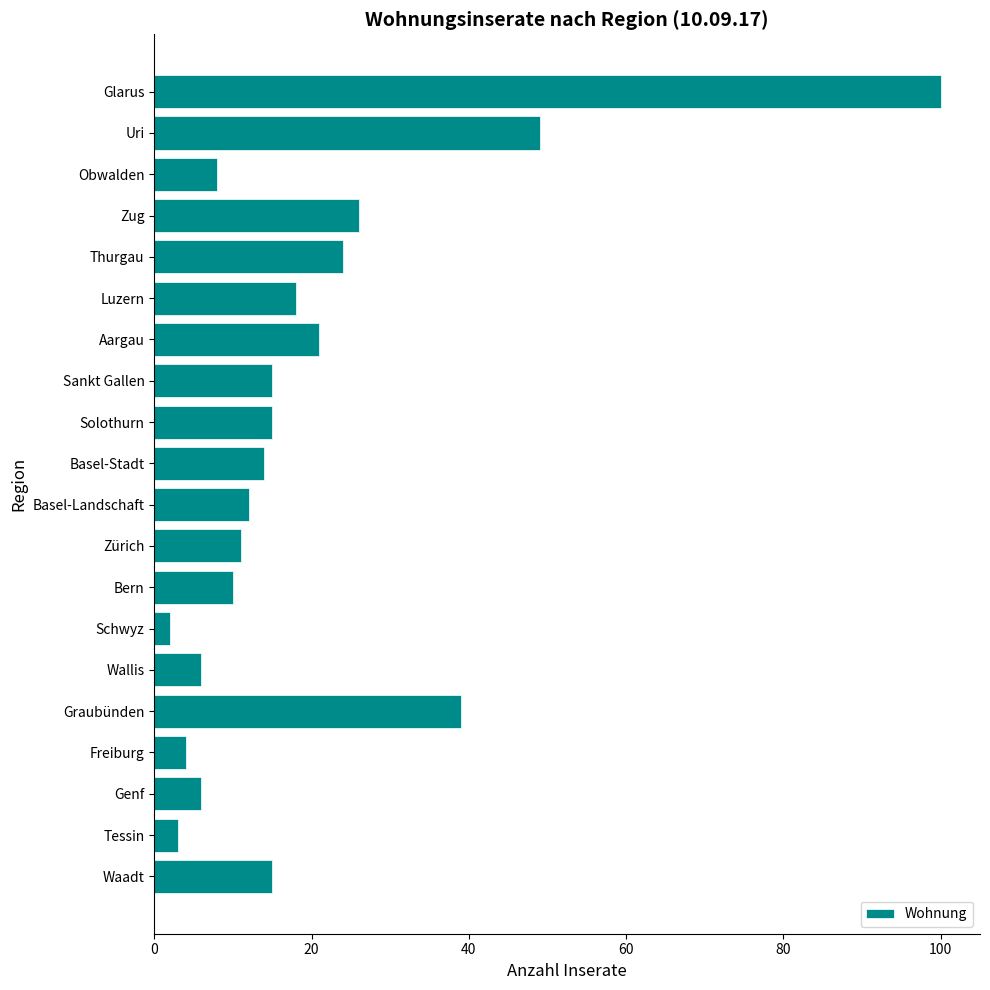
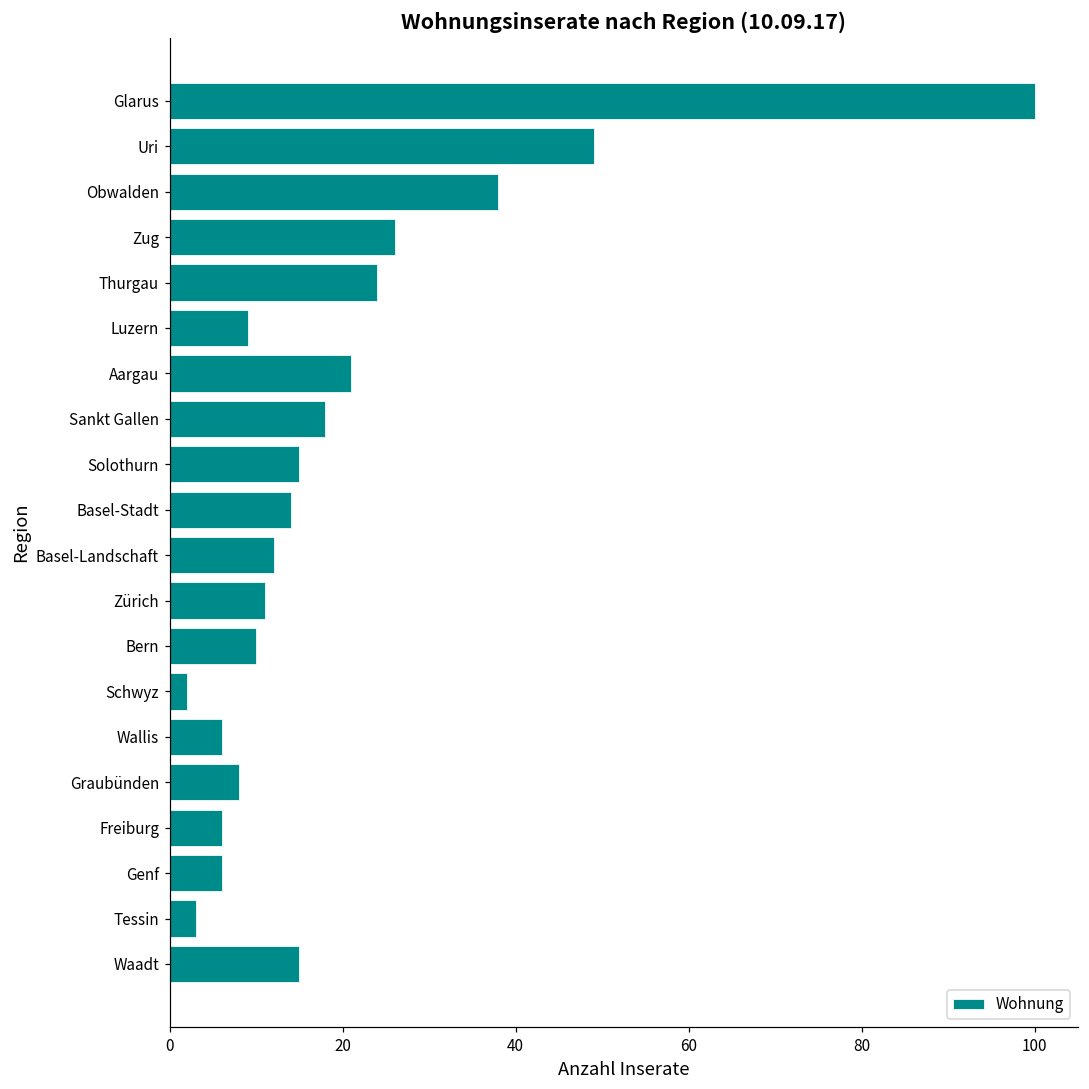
  {
    "Glarus": 100,
    "Uri": 49,
-   "Obwalden": 8,
+   "Obwalden": 38,
    "Zug": 26,
    "Thurgau": 24,
-   "Luzern": 18,
+   "Luzern": 9,
    "Aargau": 21,
-   "Sankt Gallen": 15,
+   "Sankt Gallen": 18,
    "Solothurn": 15,
    "Basel-Stadt": 14,
    "Basel-Landschaft": 12,
    "Zürich": 11,
    "Bern": 10,
    "Schwyz": 2,
    "Wallis": 6,
-   "Graubünden": 39,
-   "Freiburg": 4,
+   "Graubünden": 8,
+   "Freiburg": 6,
    "Genf": 6,
    "Tessin": 3,
    "Waadt": 15
  }
